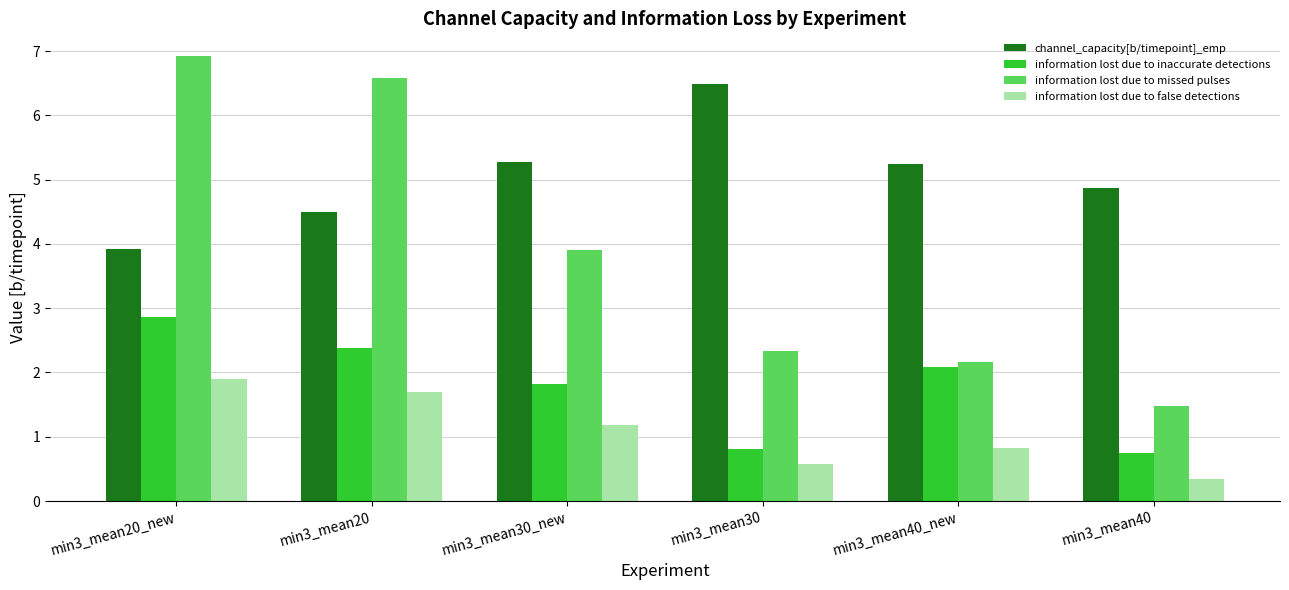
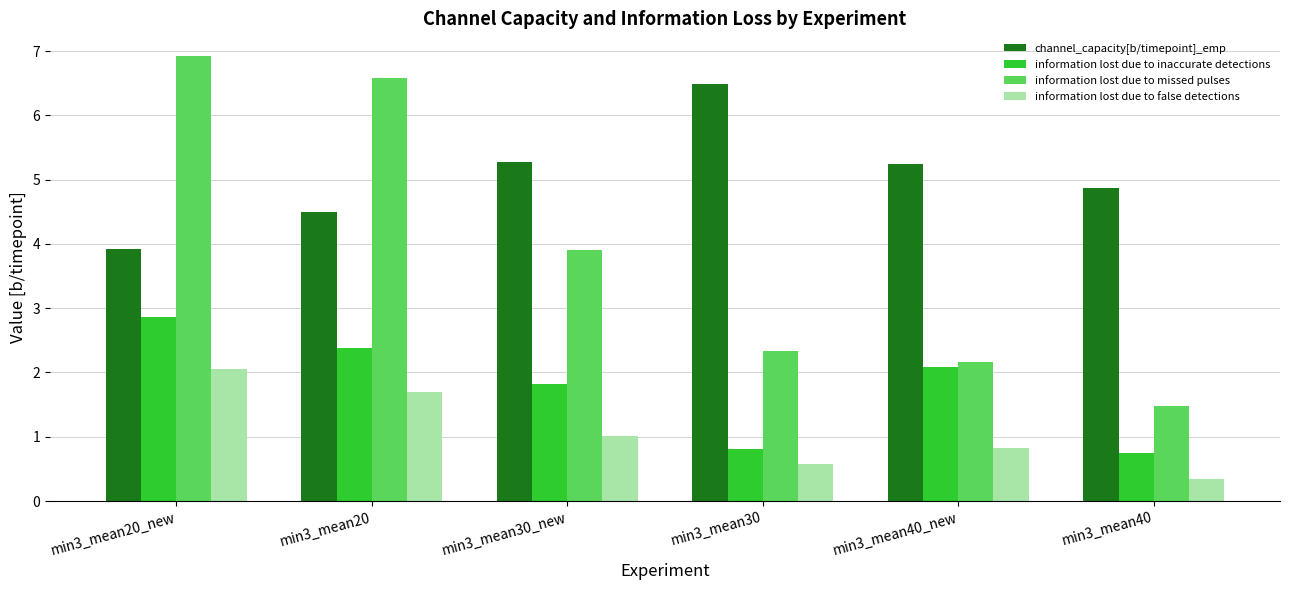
  {
    "channel_capacity[b/timepoint]_emp": {
      "min3_mean20_new": 3.9,
      "min3_mean20": 4.5,
      "min3_mean30_new": 5.3,
      "min3_mean30": 6.5,
      "min3_mean40_new": 5.2,
      "min3_mean40": 4.9
    },
    "information lost due to inaccurate detections": {
      "min3_mean20_new": 2.9,
      "min3_mean20": 2.4,
      "min3_mean30_new": 1.8,
      "min3_mean30": 0.8,
      "min3_mean40_new": 2.1,
      "min3_mean40": 0.7
    },
    "information lost due to missed pulses": {
      "min3_mean20_new": 6.9,
      "min3_mean20": 6.6,
      "min3_mean30_new": 3.9,
      "min3_mean30": 2.3,
      "min3_mean40_new": 2.2,
      "min3_mean40": 1.5
    },
    "information lost due to false detections": {
-     "min3_mean20_new": 1.9,
+     "min3_mean20_new": 2.1,
      "min3_mean20": 1.7,
-     "min3_mean30_new": 1.2,
+     "min3_mean30_new": 1.0,
      "min3_mean30": 0.6,
      "min3_mean40_new": 0.8,
      "min3_mean40": 0.3
    }
  }
